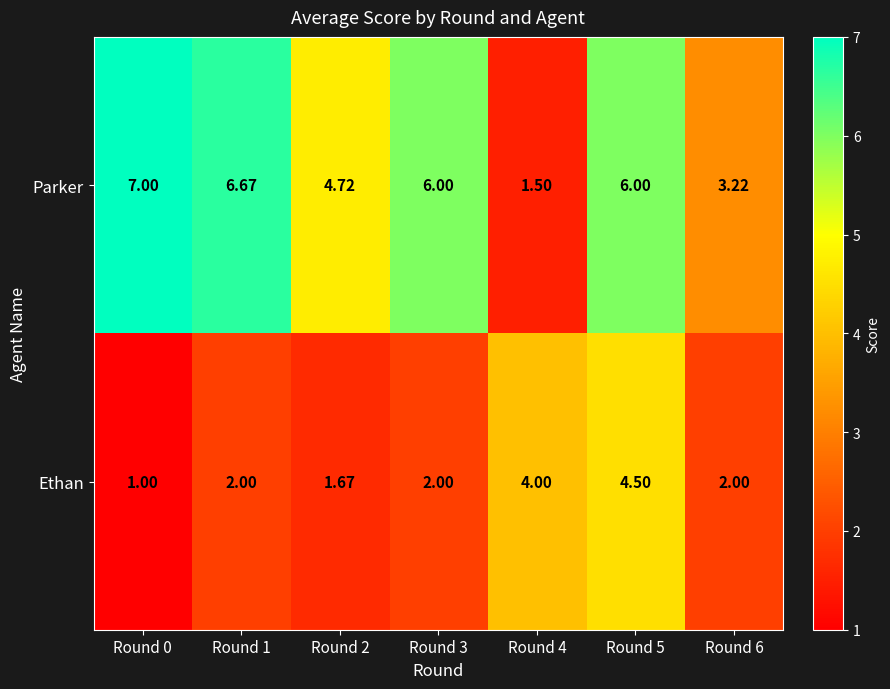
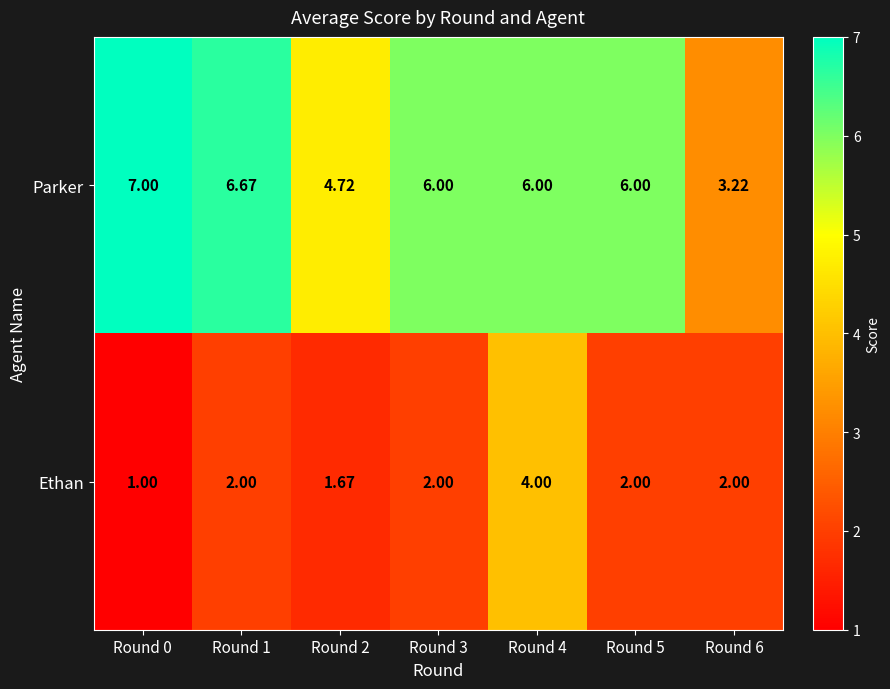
  {
    "Parker": {
      "Round 0": 7.00,
      "Round 1": 6.67,
      "Round 2": 4.72,
      "Round 3": 6.00,
-     "Round 4": 1.50,
+     "Round 4": 6.00,
      "Round 5": 6.00,
      "Round 6": 3.22
    },
    "Ethan": {
      "Round 0": 1.00,
      "Round 1": 2.00,
      "Round 2": 1.67,
      "Round 3": 2.00,
      "Round 4": 4.00,
-     "Round 5": 4.50,
+     "Round 5": 2.00,
      "Round 6": 2.00
    }
  }
